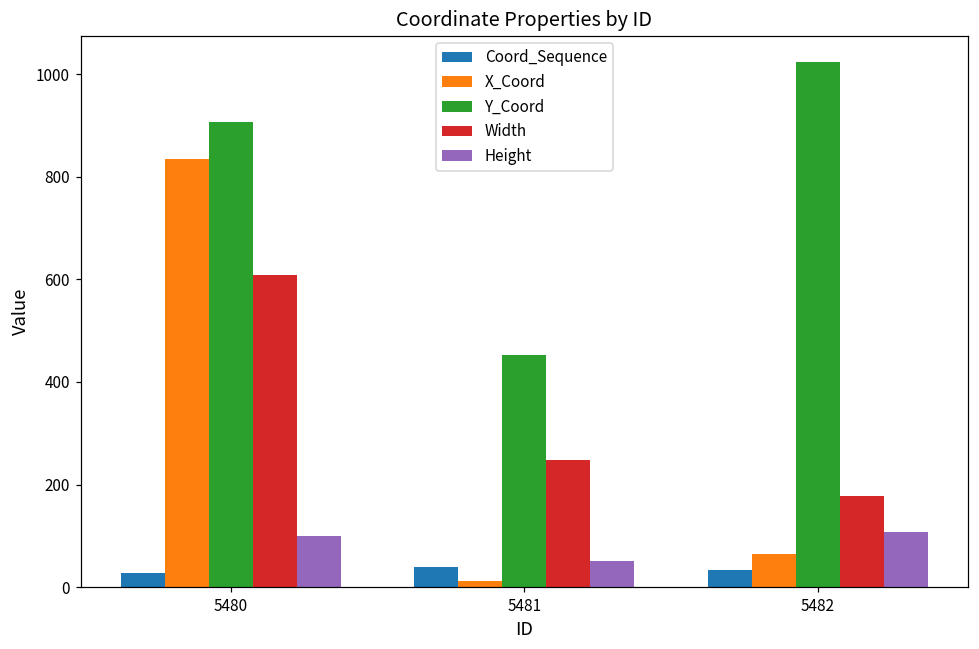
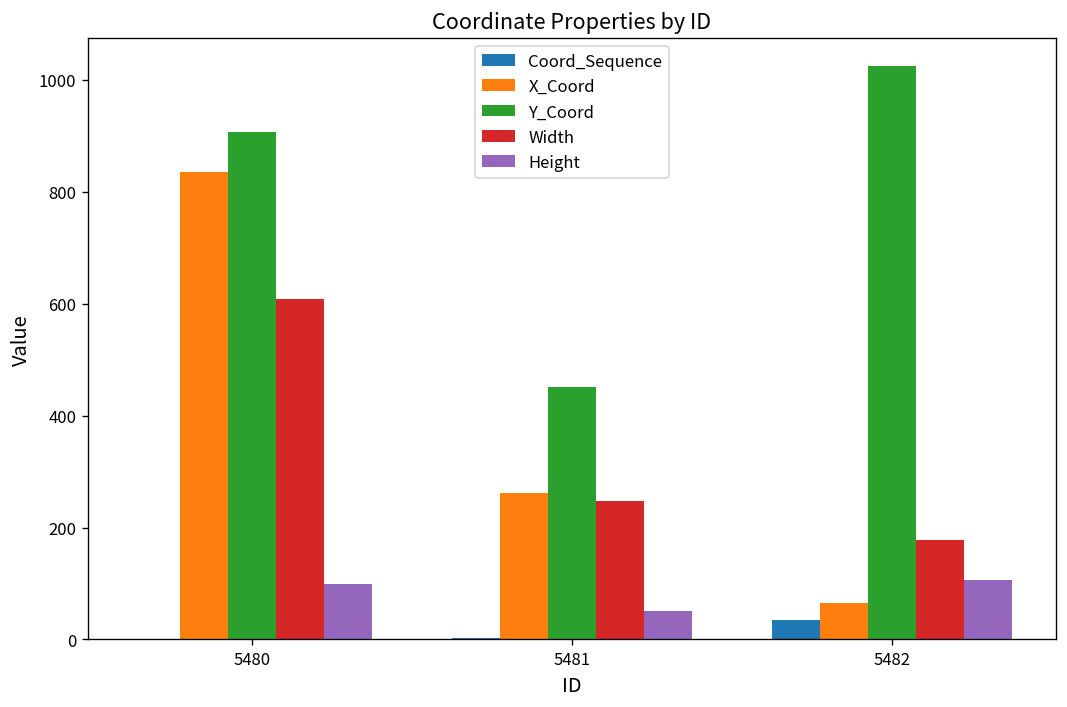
  {
    "Coord_Sequence": {
-     "5480": 30,
-     "5481": 40,
+     "5480": 0,
+     "5481": 0,
      "5482": 30
    },
    "X_Coord": {
      "5480": 840,
-     "5481": 10,
+     "5481": 260,
      "5482": 70
    },
    "Y_Coord": {
      "5480": 910,
      "5481": 450,
      "5482": 1020
    },
    "Width": {
      "5480": 610,
      "5481": 250,
      "5482": 180
    },
    "Height": {
      "5480": 100,
      "5481": 50,
      "5482": 110
    }
  }
